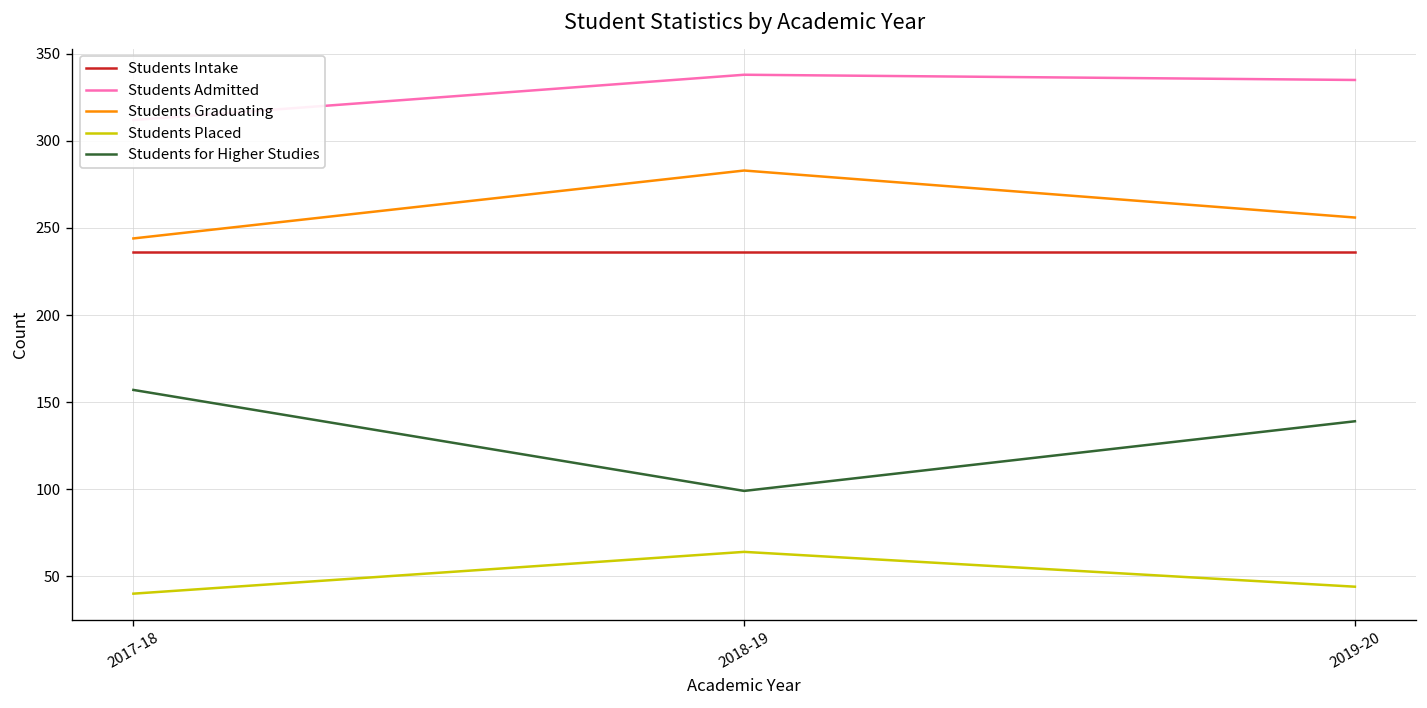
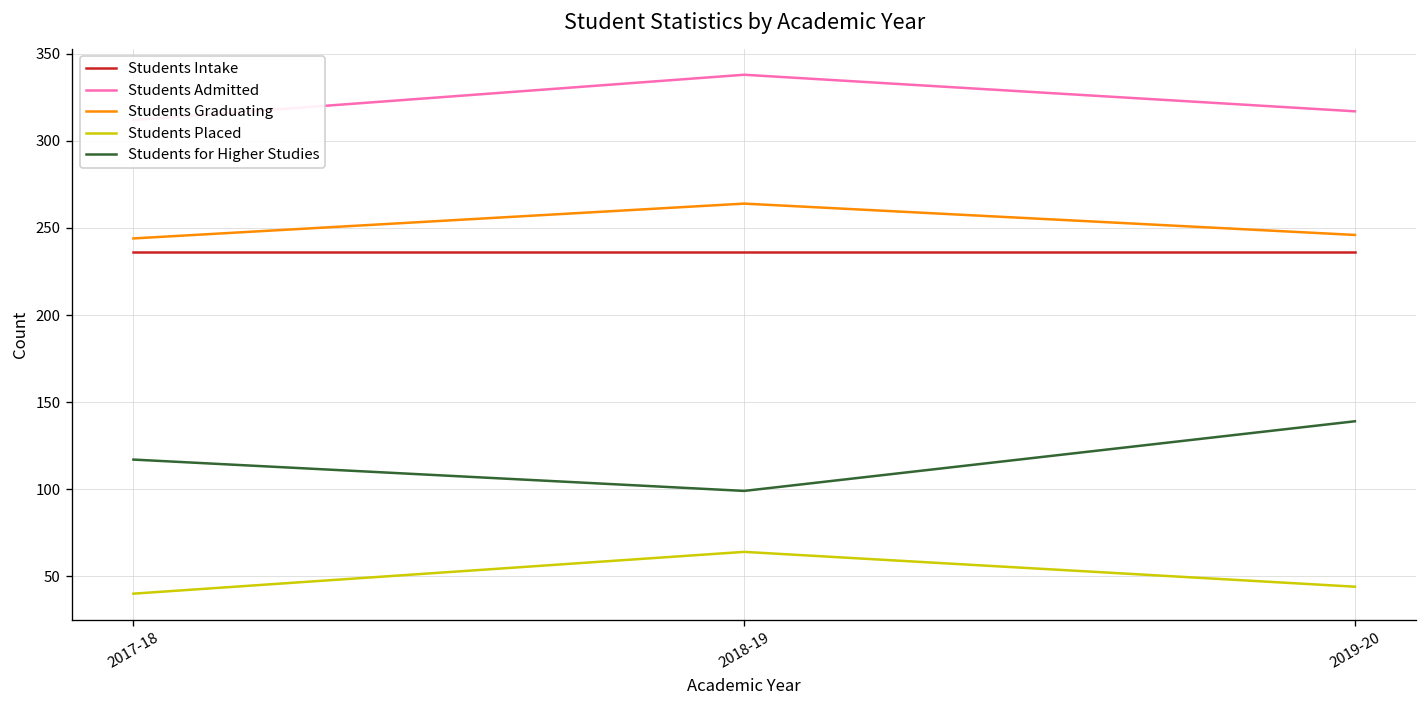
  {
    "Students Intake": {
      "2017-18": 236,
      "2018-19": 236,
      "2019-20": 236
    },
    "Students Admitted": {
      "2018-19": 338,
-     "2019-20": 335
+     "2019-20": 317
    },
    "Students Graduating": {
      "2017-18": 244,
-     "2018-19": 283,
-     "2019-20": 256
+     "2018-19": 264,
+     "2019-20": 246
    },
    "Students Placed": {
      "2017-18": 40,
      "2018-19": 64,
      "2019-20": 44
    },
    "Students for Higher Studies": {
-     "2017-18": 157,
+     "2017-18": 117,
      "2018-19": 99,
      "2019-20": 139
    }
  }
